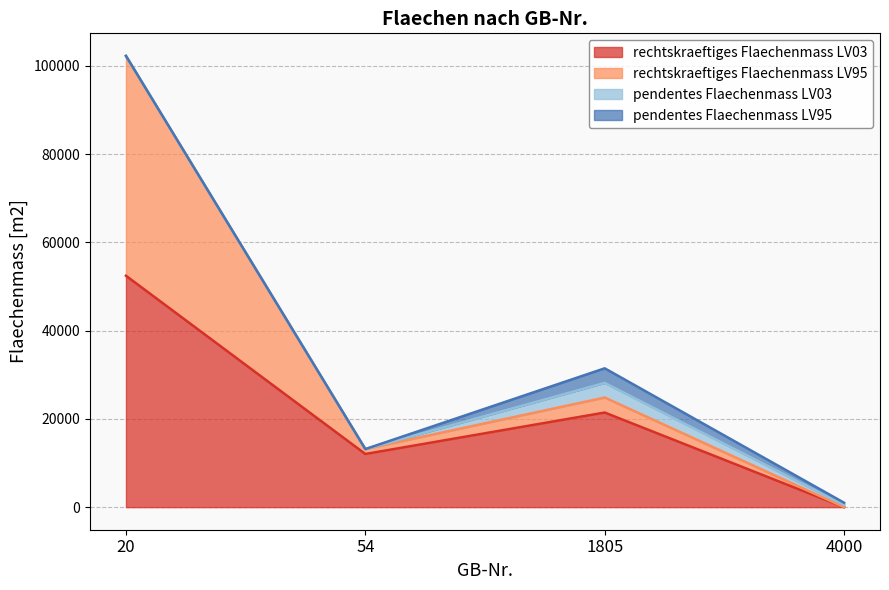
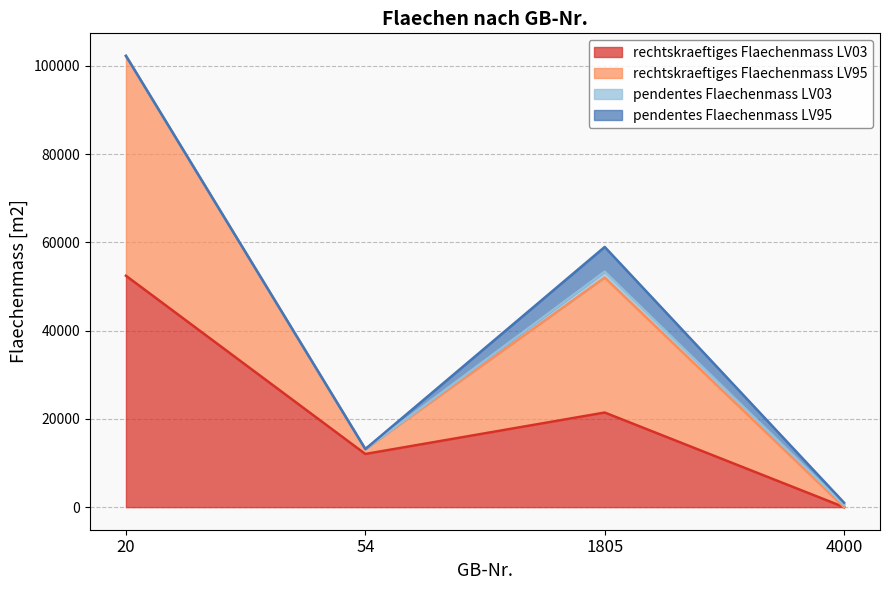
  {
    "rechtskraeftiges Flaechenmass LV03": {
      "20": 52000,
      "54": 12000,
      "1805": 21000
    },
    "rechtskraeftiges Flaechenmass LV95": {
-     "1805": 3000
+     "1805": 31000
    },
    "pendentes Flaechenmass LV03": {
-     "1805": 3000
+     "1805": 1000
    },
    "pendentes Flaechenmass LV95": {
-     "1805": 3000
+     "1805": 6000
    }
  }
